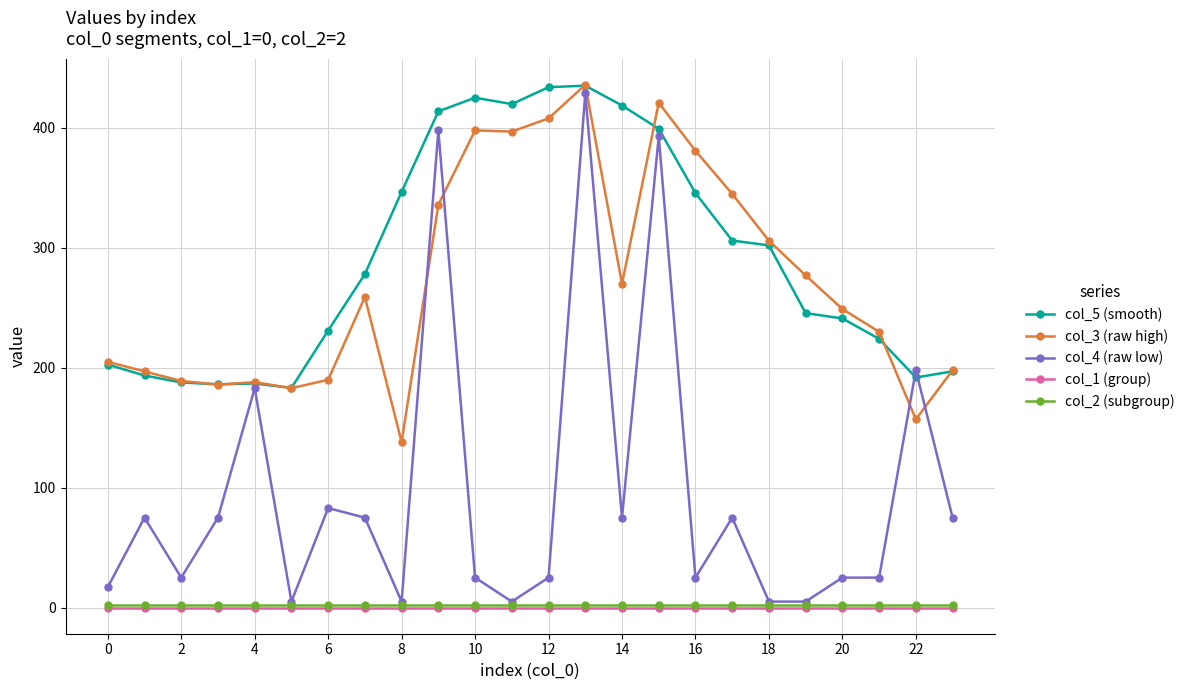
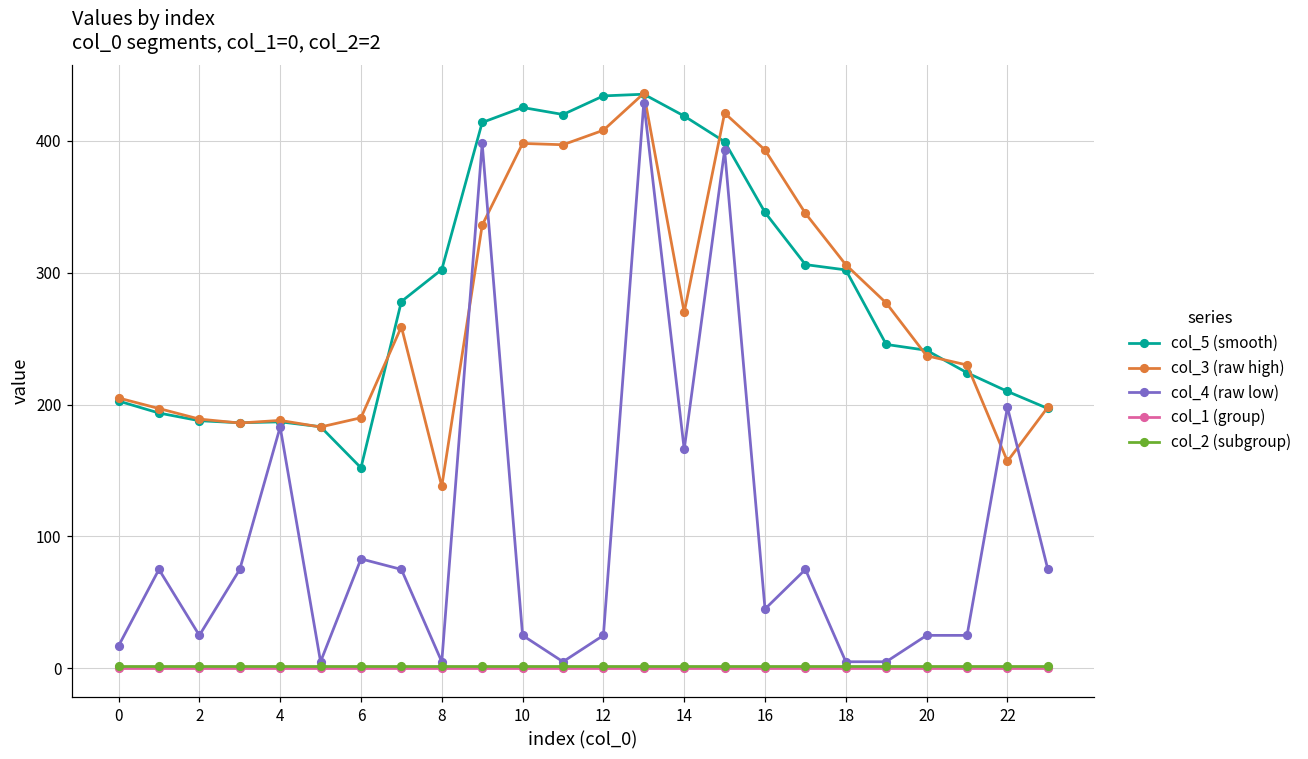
  {
    "col_5 (smooth)": {
      "0": 203,
-     "6": 231,
-     "8": 347,
+     "6": 152,
+     "8": 302,
      "10": 425,
      "12": 434,
      "14": 419,
      "16": 346,
      "18": 302,
      "20": 241,
-     "22": 192
+     "22": 210
    },
    "col_3 (raw high)": {
      "0": 205,
      "6": 190,
      "8": 138,
      "10": 398,
      "12": 408,
      "14": 270,
-     "16": 381,
+     "16": 393,
      "18": 306,
-     "20": 249,
+     "20": 237,
      "22": 157
    },
    "col_4 (raw low)": {
      "0": 17,
      "2": 25,
      "4": 183,
      "6": 83,
      "8": 5,
      "10": 25,
      "12": 25,
-     "14": 75,
-     "16": 25,
+     "14": 166,
+     "16": 45,
      "18": 5,
      "20": 25,
      "22": 198
    }
  }
